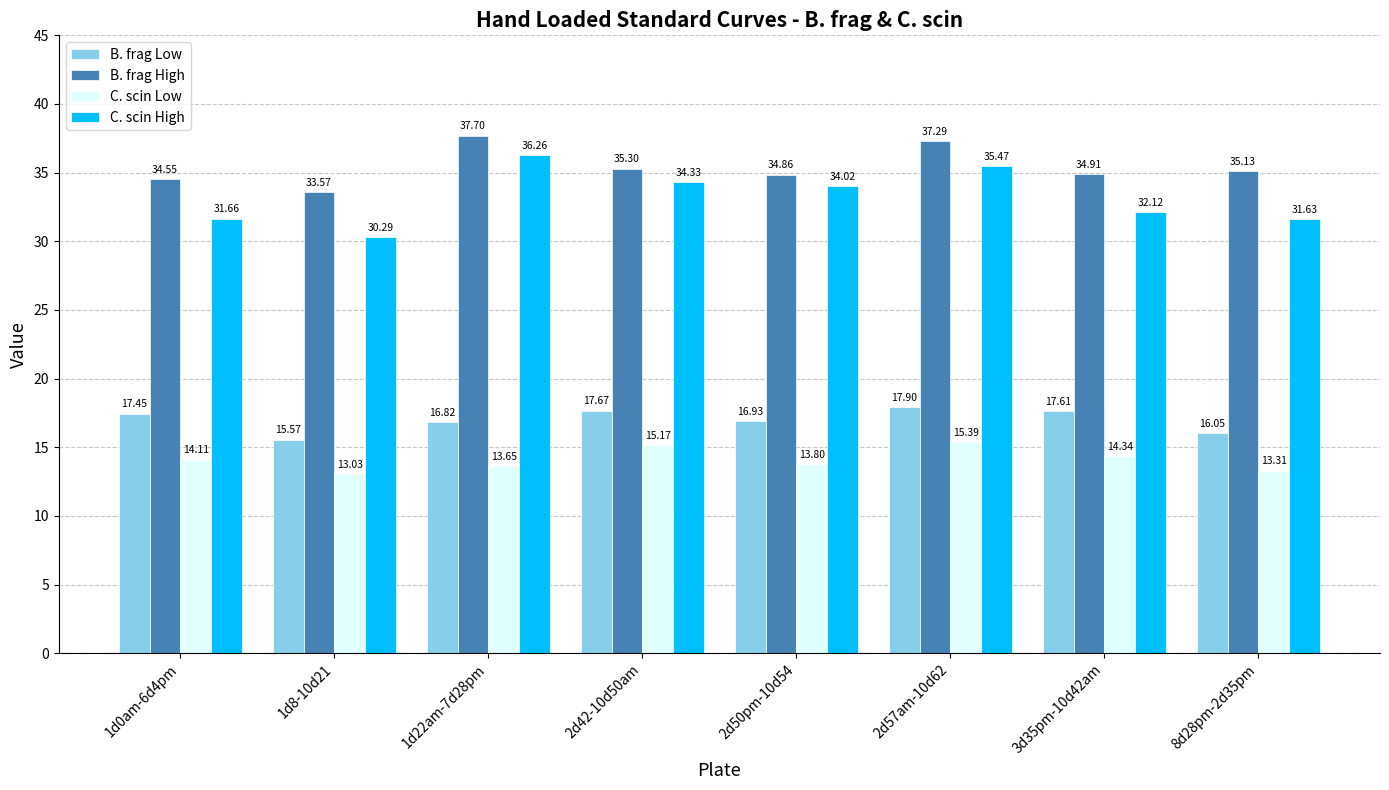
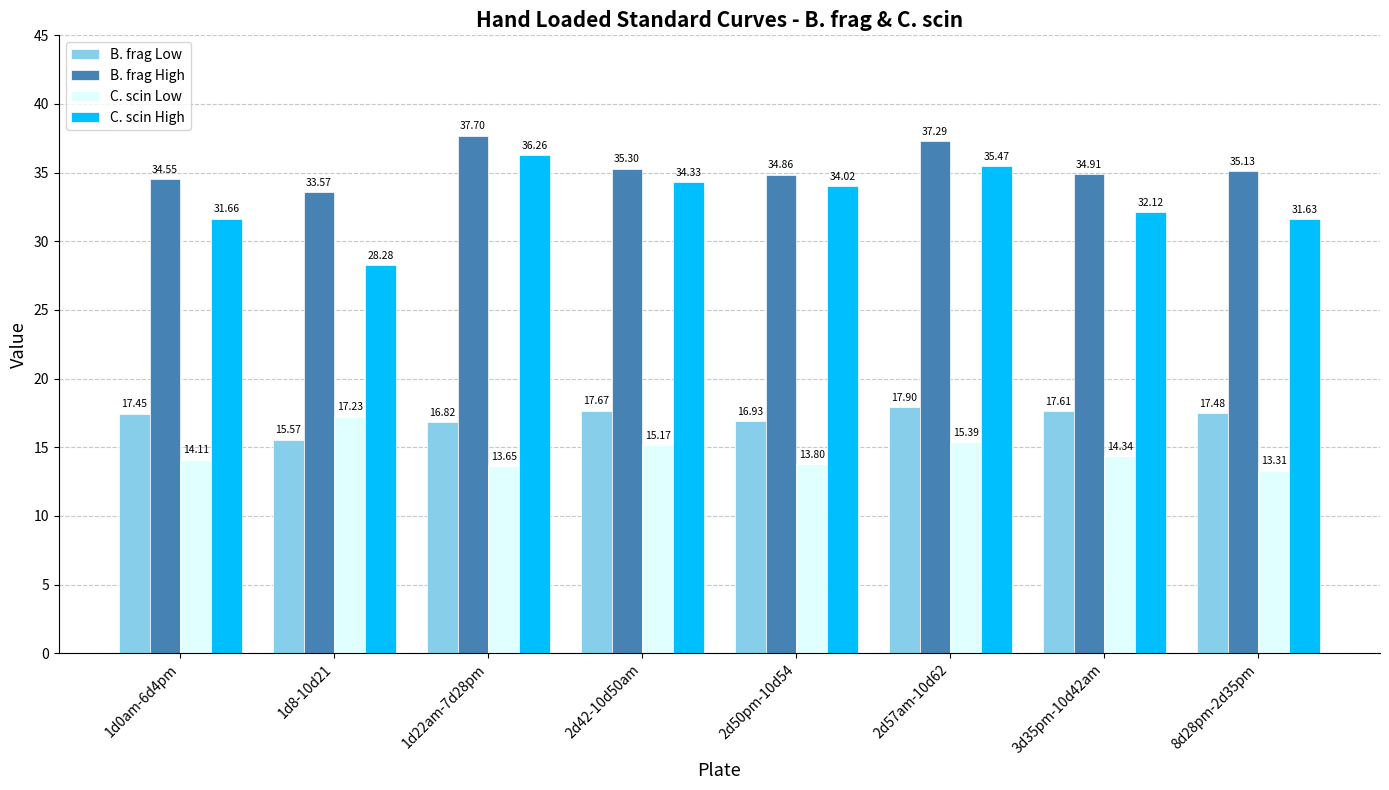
  {
    "B. frag Low": {
      "1d0am-6d4pm": 17.45,
      "1d8-10d21": 15.57,
      "1d22am-7d28pm": 16.82,
      "2d42-10d50am": 17.67,
      "2d50pm-10d54": 16.93,
      "2d57am-10d62": 17.90,
      "3d35pm-10d42am": 17.61,
-     "8d28pm-2d35pm": 16.05
+     "8d28pm-2d35pm": 17.48
    },
    "B. frag High": {
      "1d0am-6d4pm": 34.55,
      "1d8-10d21": 33.57,
      "1d22am-7d28pm": 37.70,
      "2d42-10d50am": 35.30,
      "2d50pm-10d54": 34.86,
      "2d57am-10d62": 37.29,
      "3d35pm-10d42am": 34.91,
      "8d28pm-2d35pm": 35.13
    },
    "C. scin Low": {
      "1d0am-6d4pm": 14.11,
-     "1d8-10d21": 13.03,
+     "1d8-10d21": 17.23,
      "1d22am-7d28pm": 13.65,
      "2d42-10d50am": 15.17,
      "2d50pm-10d54": 13.80,
      "2d57am-10d62": 15.39,
      "3d35pm-10d42am": 14.34,
      "8d28pm-2d35pm": 13.31
    },
    "C. scin High": {
      "1d0am-6d4pm": 31.66,
-     "1d8-10d21": 30.29,
+     "1d8-10d21": 28.28,
      "1d22am-7d28pm": 36.26,
      "2d42-10d50am": 34.33,
      "2d50pm-10d54": 34.02,
      "2d57am-10d62": 35.47,
      "3d35pm-10d42am": 32.12,
      "8d28pm-2d35pm": 31.63
    }
  }
